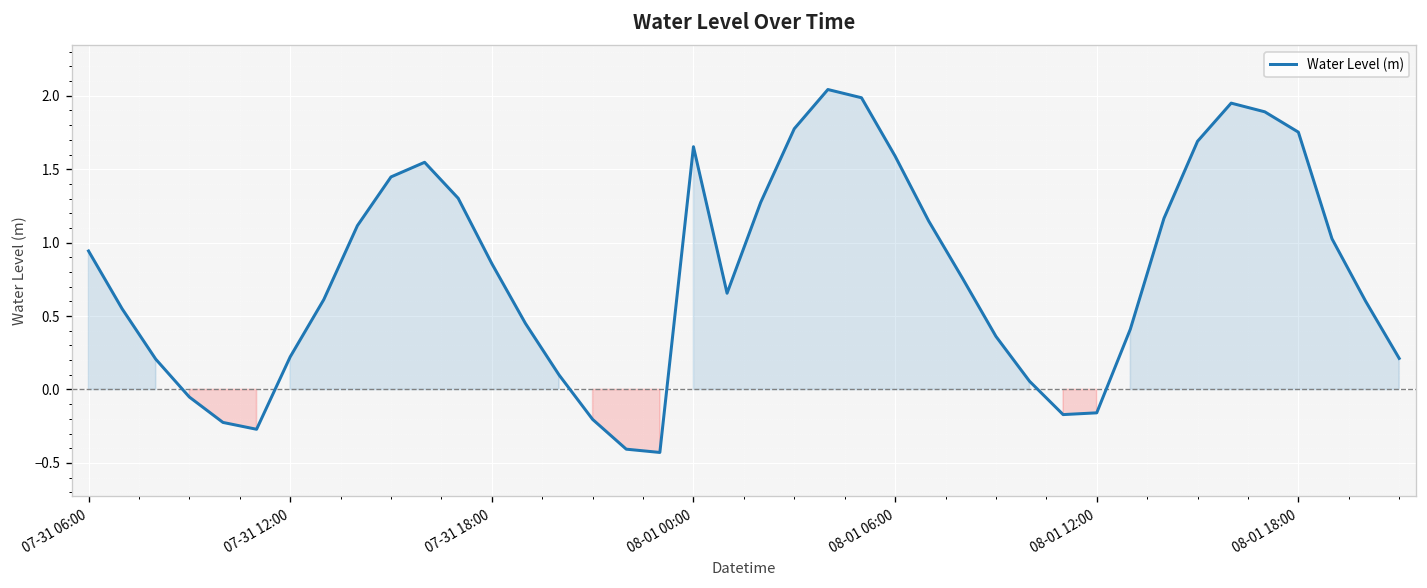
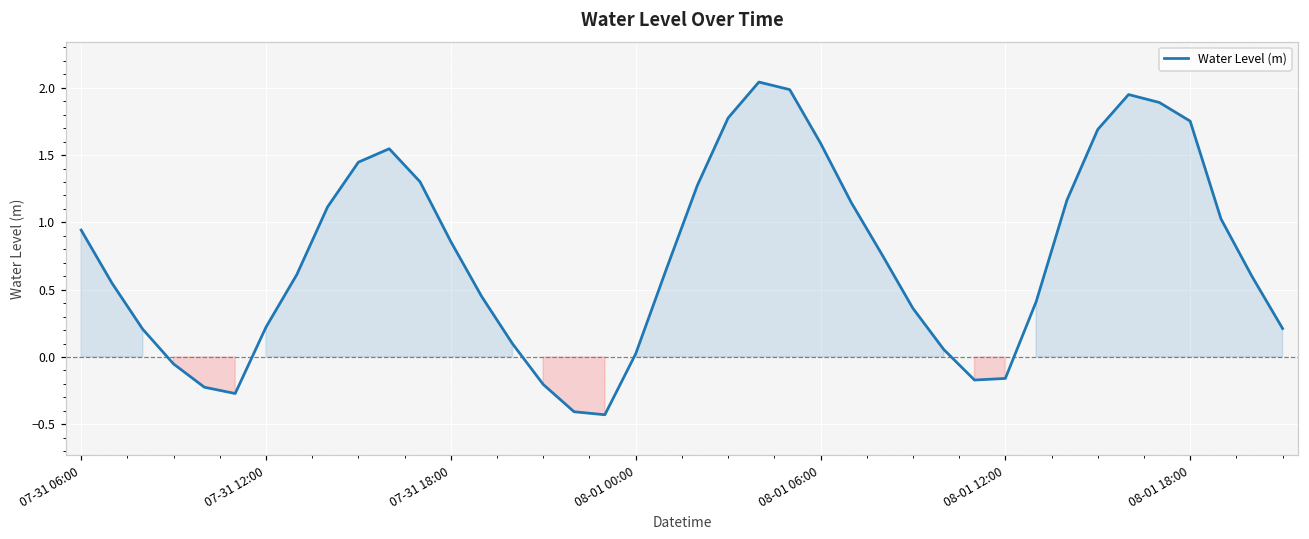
  {
    "07-31 06:00": 0.94,
    "07-31 12:00": 0.22,
    "07-31 18:00": 0.86,
-   "08-01 00:00": 1.65,
+   "08-01 00:00": 0.02,
    "08-01 06:00": 1.59,
    "08-01 12:00": -0.16,
    "08-01 18:00": 1.75
  }
